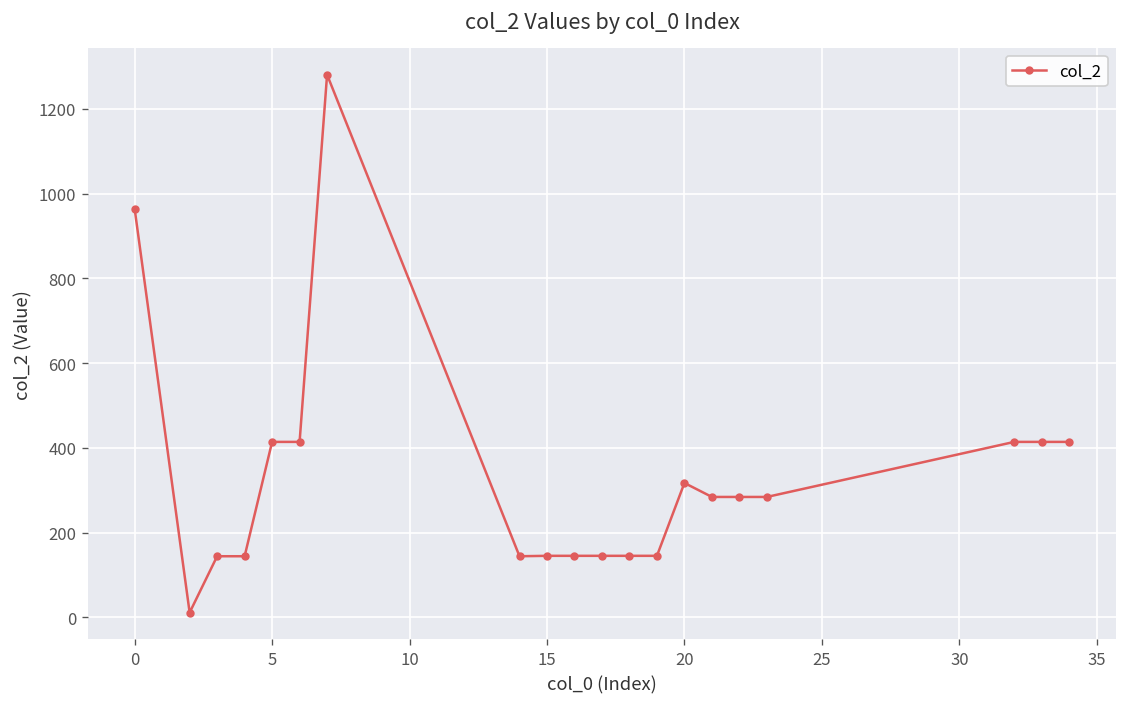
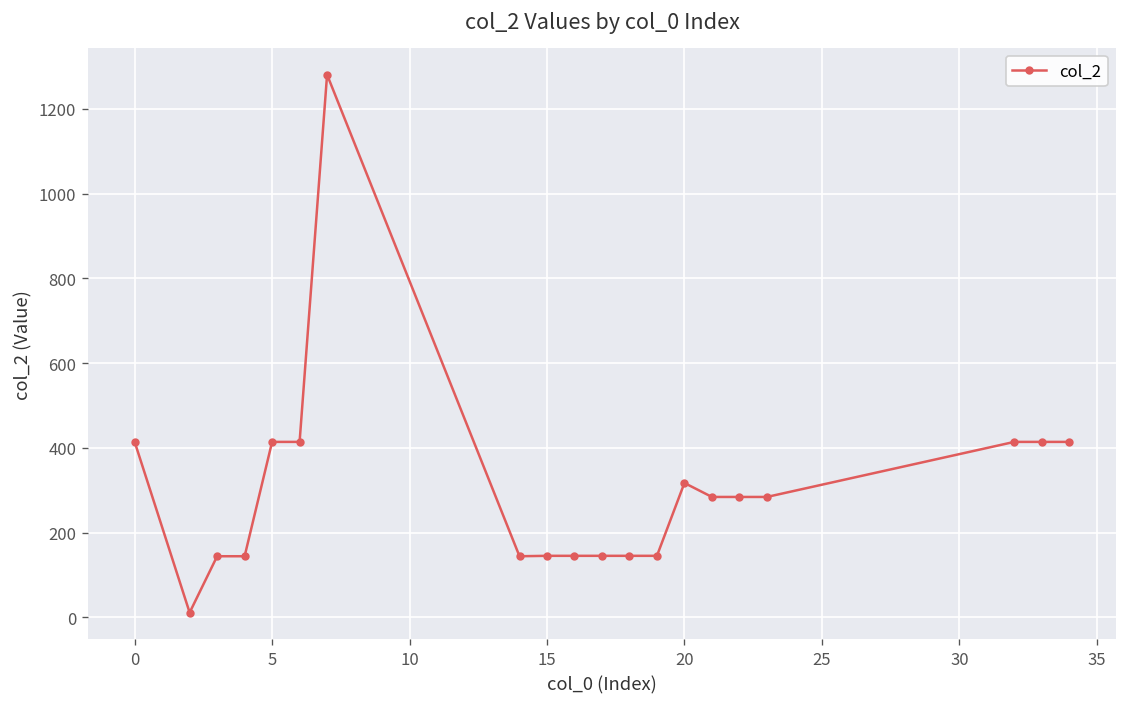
  {
-   "0": 960,
+   "0": 410,
    "5": 410,
    "15": 150,
    "20": 320
  }
